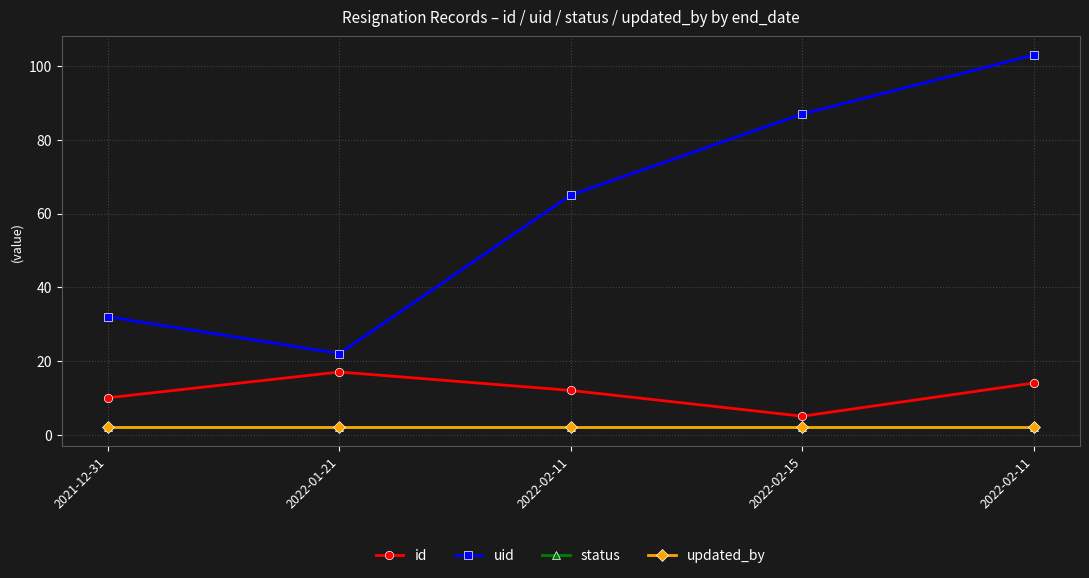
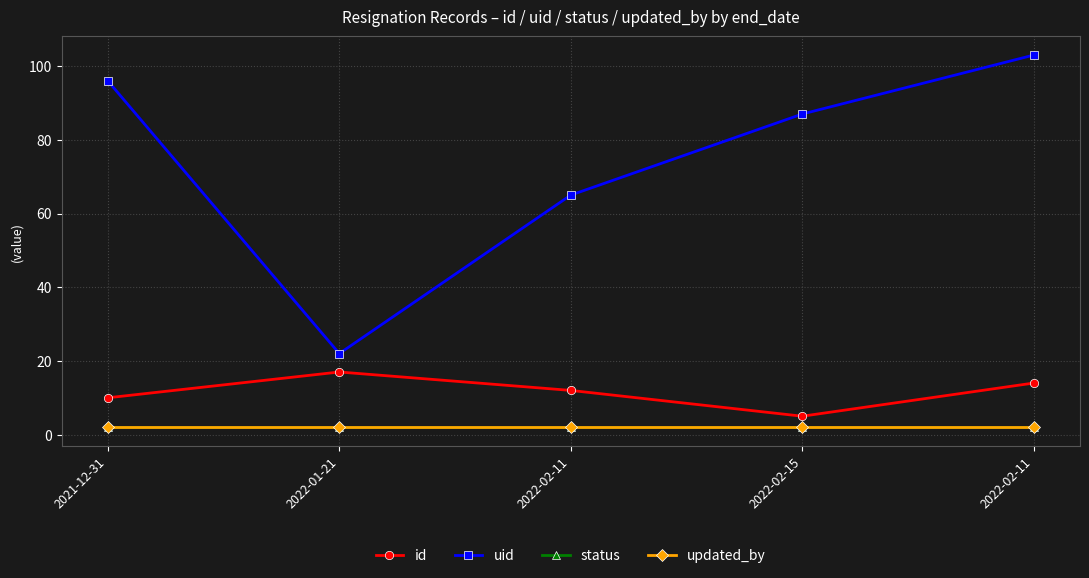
  {
    "id": {
      "2021-12-31": 10,
      "2022-01-21": 17,
      "2022-02-15": 5
    },
    "uid": {
-     "2021-12-31": 32,
+     "2021-12-31": 96,
      "2022-01-21": 22,
      "2022-02-15": 87
    },
    "updated_by": {
      "2021-12-31": 2,
      "2022-01-21": 2,
      "2022-02-15": 2
    }
  }
